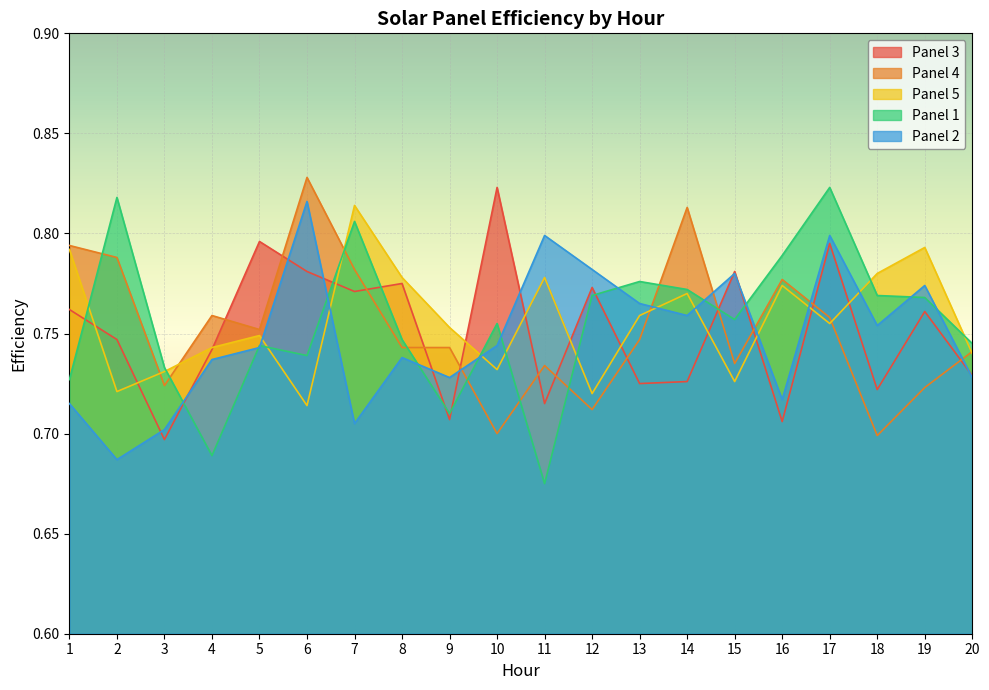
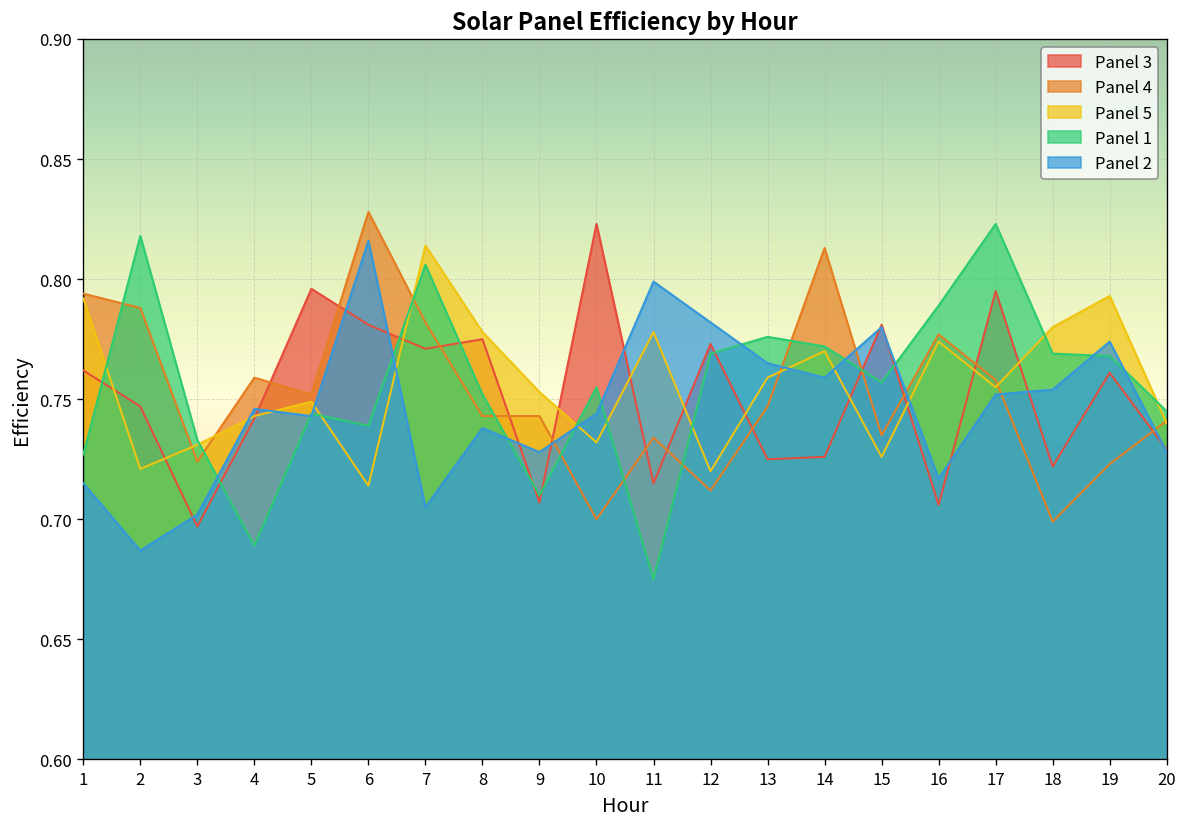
  {
    "Panel 5": {
      "1": 0.792,
      "2": 0.721,
      "3": 0.731,
      "5": 0.749,
      "6": 0.714,
      "7": 0.814,
      "8": 0.778,
      "9": 0.753,
      "10": 0.732,
      "11": 0.778,
      "12": 0.720,
      "13": 0.759,
      "14": 0.770,
      "15": 0.726,
      "16": 0.774,
      "17": 0.755,
      "18": 0.780,
      "19": 0.793
    },
    "Panel 1": {
      "1": 0.727,
      "2": 0.818,
      "3": 0.733,
      "4": 0.689,
      "6": 0.739,
      "7": 0.806,
-     "8": 0.747,
+     "8": 0.752,
      "9": 0.710,
      "10": 0.755,
      "11": 0.675,
      "12": 0.769,
      "13": 0.776,
      "14": 0.772,
      "15": 0.757,
      "16": 0.789,
      "17": 0.823,
      "18": 0.769,
      "19": 0.768,
      "20": 0.745
    },
    "Panel 2": {
      "1": 0.715,
      "2": 0.687,
      "3": 0.702,
-     "4": 0.737,
+     "4": 0.746,
      "6": 0.816,
      "7": 0.705,
      "8": 0.738,
      "9": 0.728,
      "10": 0.744,
      "11": 0.799,
      "12": 0.782,
      "13": 0.765,
      "14": 0.759,
      "16": 0.717,
-     "17": 0.799,
+     "17": 0.752,
      "18": 0.754,
      "19": 0.774
    }
  }
